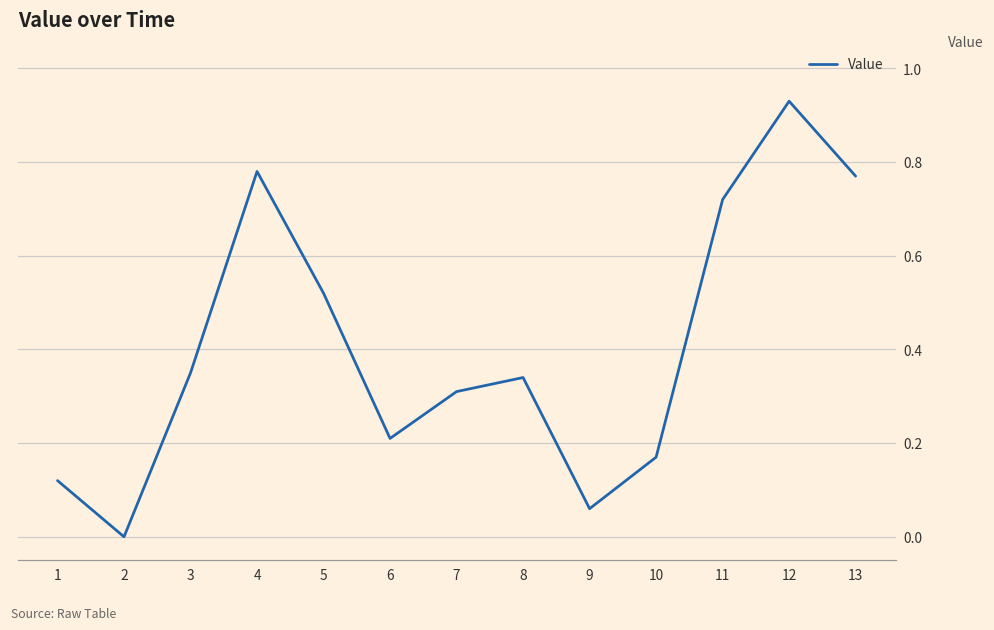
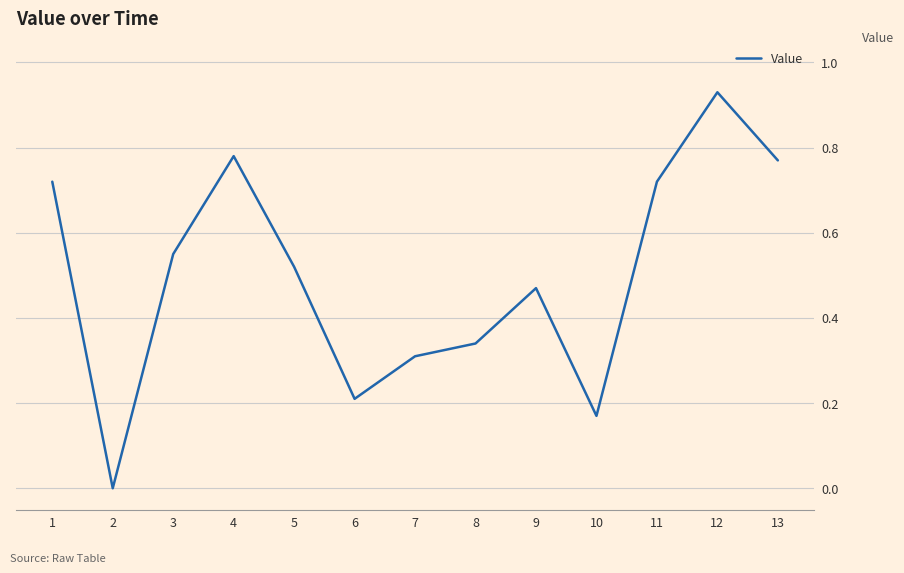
  {
-   "1": 0.12,
+   "1": 0.72,
    "2": 0.00,
-   "3": 0.35,
+   "3": 0.55,
    "4": 0.78,
    "5": 0.52,
    "6": 0.21,
    "7": 0.31,
    "8": 0.34,
-   "9": 0.06,
+   "9": 0.47,
    "10": 0.17,
    "11": 0.72,
    "12": 0.93,
    "13": 0.77
  }
